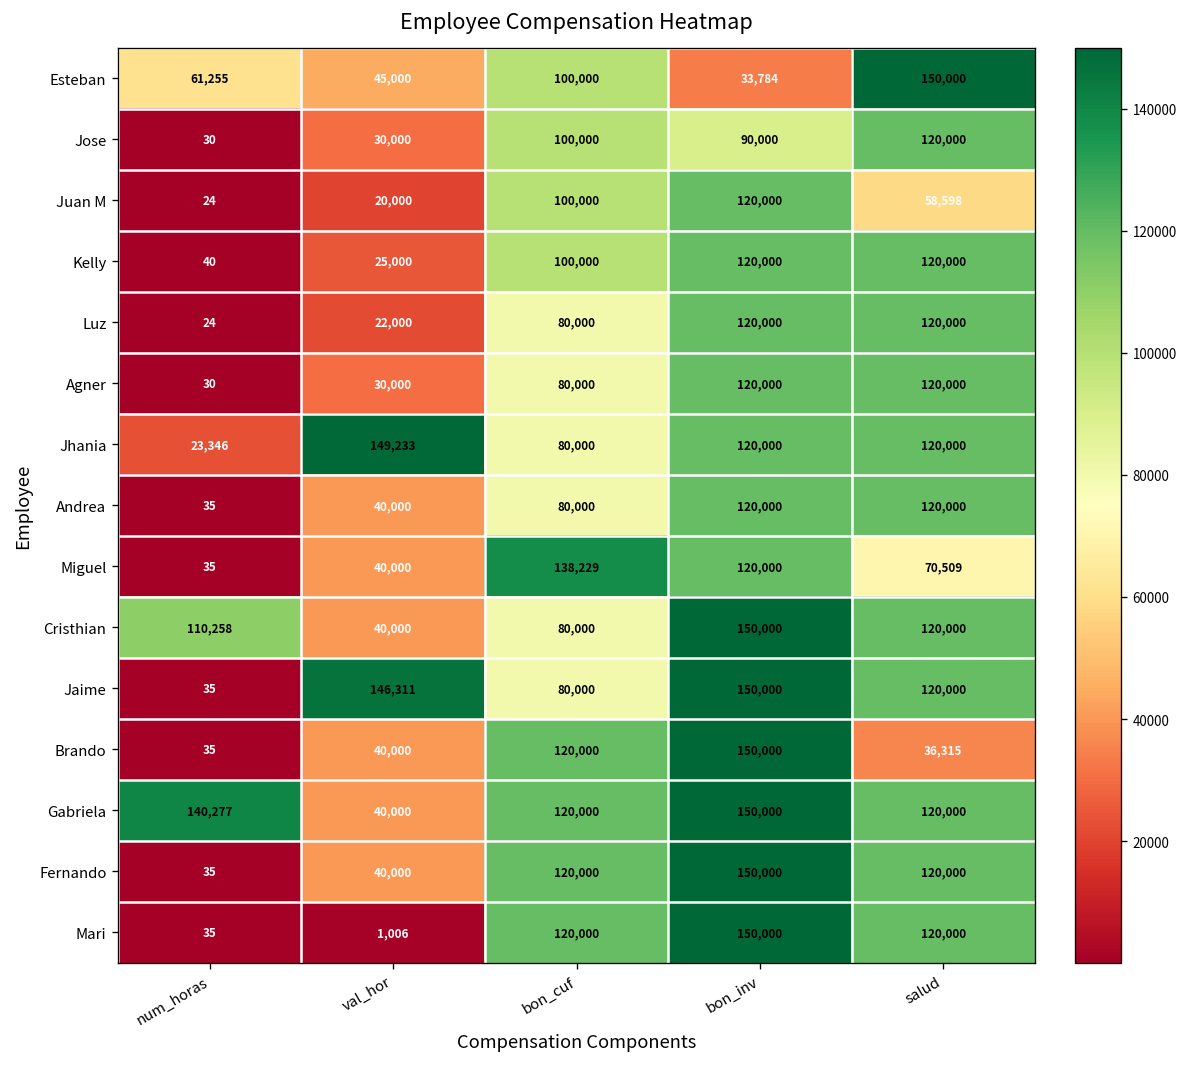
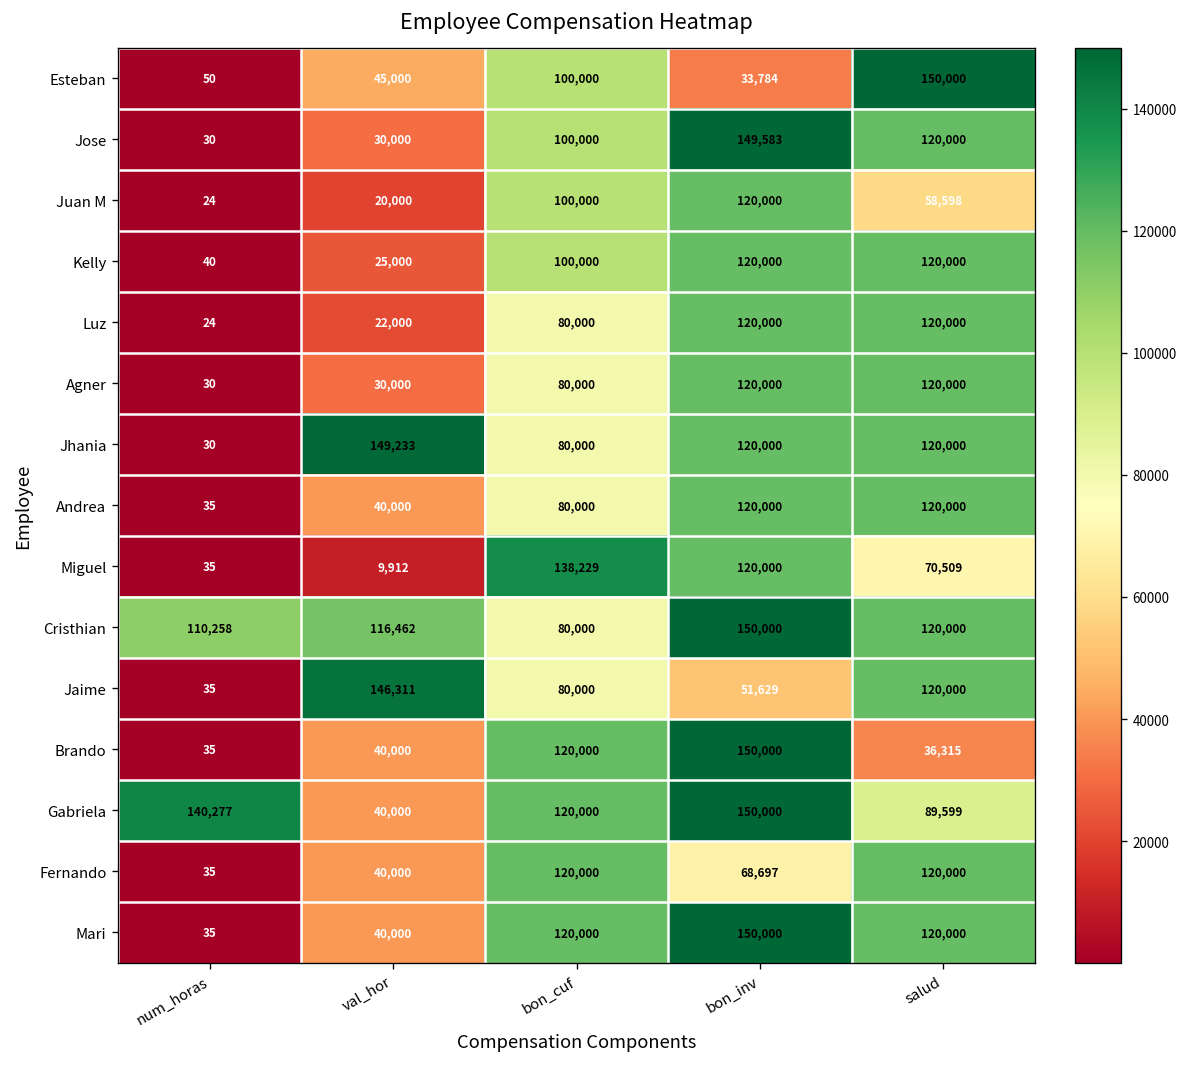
  {
    "Esteban": {
-     "num_horas": "61,255",
+     "num_horas": "50",
      "val_hor": "45,000",
      "bon_cuf": "100,000",
      "bon_inv": "33,784",
      "salud": "150,000"
    },
    "Jose": {
      "num_horas": "30",
      "val_hor": "30,000",
      "bon_cuf": "100,000",
-     "bon_inv": "90,000",
+     "bon_inv": "149,583",
      "salud": "120,000"
    },
    "Juan M": {
      "num_horas": "24",
      "val_hor": "20,000",
      "bon_cuf": "100,000",
      "bon_inv": "120,000",
      "salud": "58,598"
    },
    "Kelly": {
      "num_horas": "40",
      "val_hor": "25,000",
      "bon_cuf": "100,000",
      "bon_inv": "120,000",
      "salud": "120,000"
    },
    "Luz": {
      "num_horas": "24",
      "val_hor": "22,000",
      "bon_cuf": "80,000",
      "bon_inv": "120,000",
      "salud": "120,000"
    },
    "Agner": {
      "num_horas": "30",
      "val_hor": "30,000",
      "bon_cuf": "80,000",
      "bon_inv": "120,000",
      "salud": "120,000"
    },
    "Jhania": {
-     "num_horas": "23,346",
+     "num_horas": "30",
      "val_hor": "149,233",
      "bon_cuf": "80,000",
      "bon_inv": "120,000",
      "salud": "120,000"
    },
    "Andrea": {
      "num_horas": "35",
      "val_hor": "40,000",
      "bon_cuf": "80,000",
      "bon_inv": "120,000",
      "salud": "120,000"
    },
    "Miguel": {
      "num_horas": "35",
-     "val_hor": "40,000",
+     "val_hor": "9,912",
      "bon_cuf": "138,229",
      "bon_inv": "120,000",
      "salud": "70,509"
    },
    "Cristhian": {
      "num_horas": "110,258",
-     "val_hor": "40,000",
+     "val_hor": "116,462",
      "bon_cuf": "80,000",
      "bon_inv": "150,000",
      "salud": "120,000"
    },
    "Jaime": {
      "num_horas": "35",
      "val_hor": "146,311",
      "bon_cuf": "80,000",
-     "bon_inv": "150,000",
+     "bon_inv": "51,629",
      "salud": "120,000"
    },
    "Brando": {
      "num_horas": "35",
      "val_hor": "40,000",
      "bon_cuf": "120,000",
      "bon_inv": "150,000",
      "salud": "36,315"
    },
    "Gabriela": {
      "num_horas": "140,277",
      "val_hor": "40,000",
      "bon_cuf": "120,000",
      "bon_inv": "150,000",
-     "salud": "120,000"
+     "salud": "89,599"
    },
    "Fernando": {
      "num_horas": "35",
      "val_hor": "40,000",
      "bon_cuf": "120,000",
-     "bon_inv": "150,000",
+     "bon_inv": "68,697",
      "salud": "120,000"
    },
    "Mari": {
      "num_horas": "35",
-     "val_hor": "1,006",
+     "val_hor": "40,000",
      "bon_cuf": "120,000",
      "bon_inv": "150,000",
      "salud": "120,000"
    }
  }
